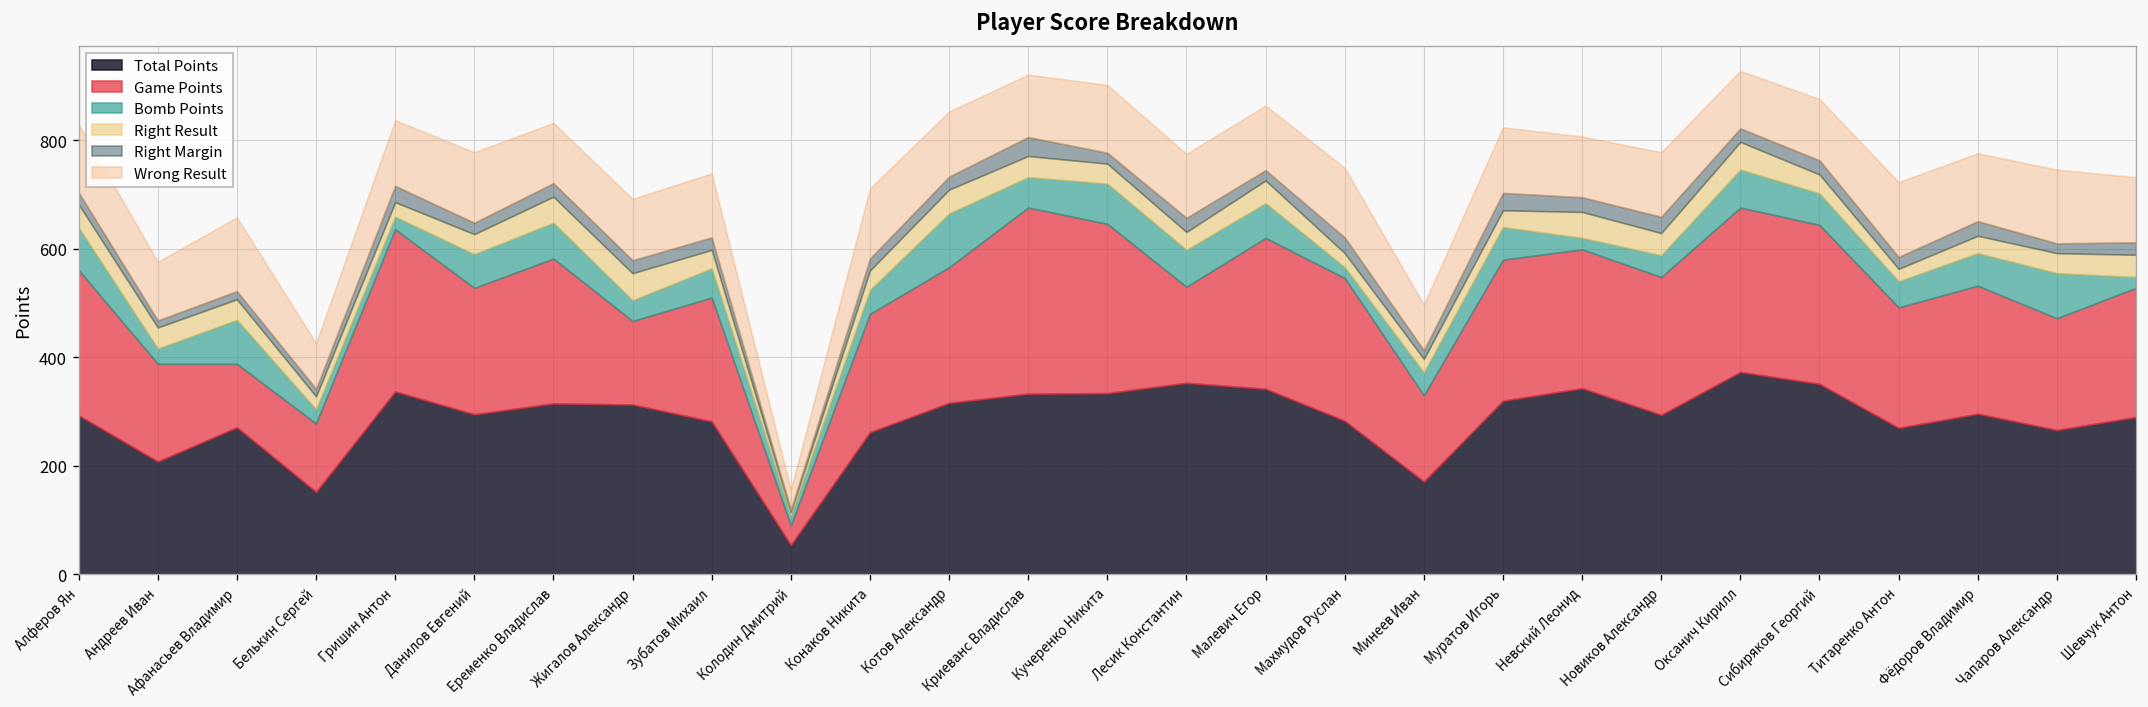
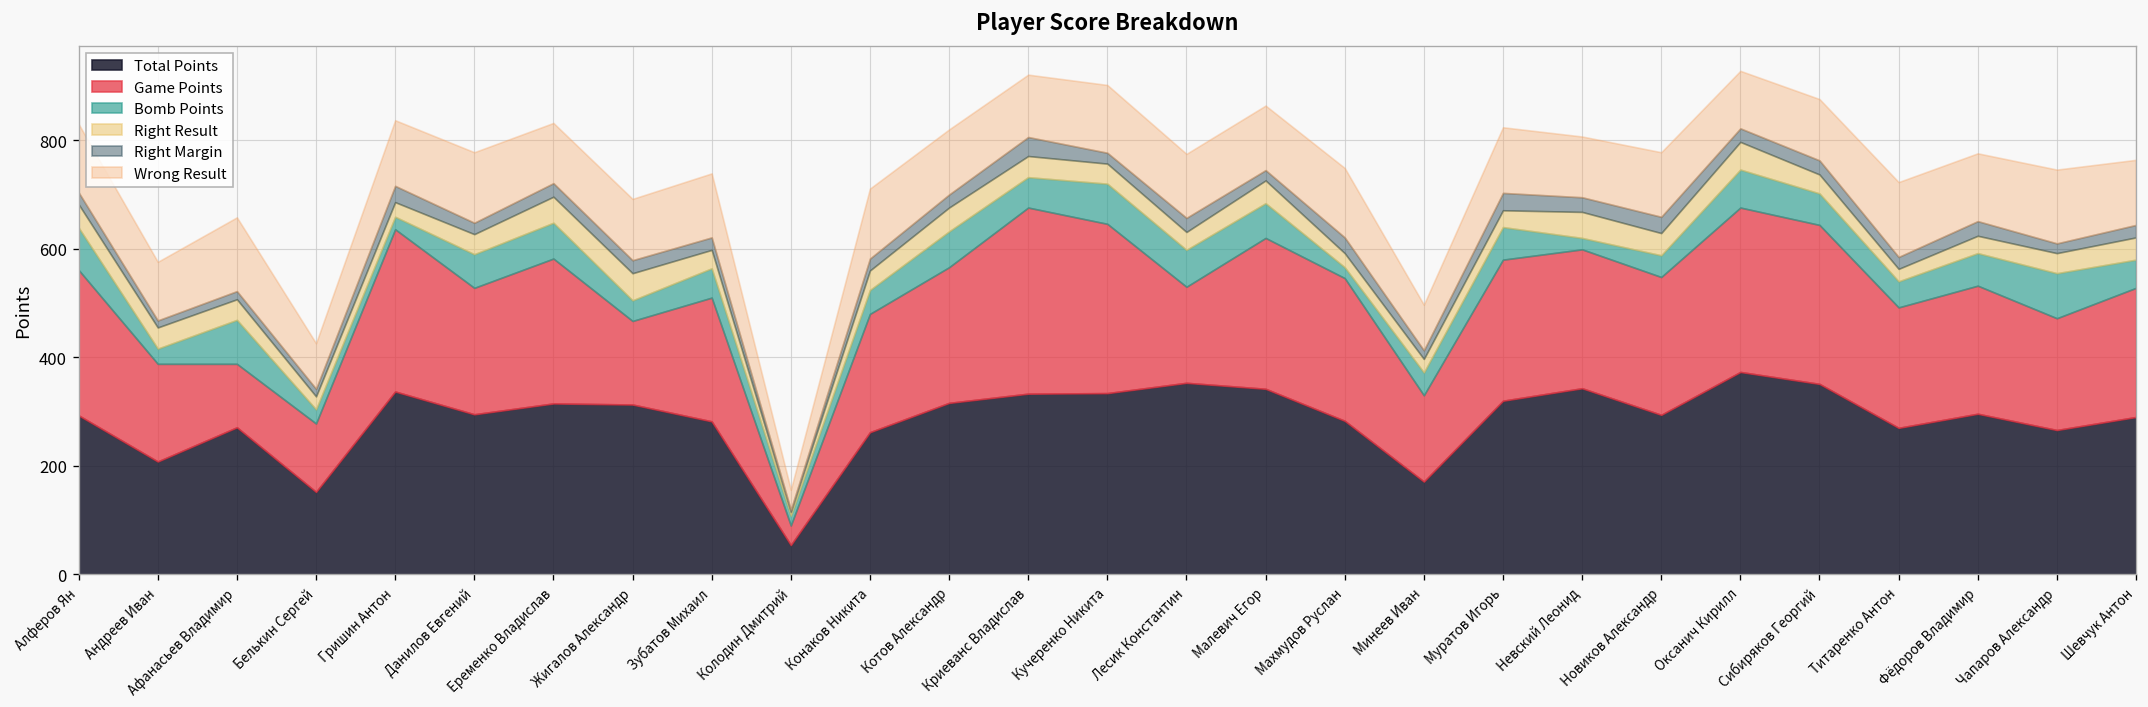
  {
    "Game Points": {
      "Алферов Ян": 270,
      "Андреев Иван": 180,
      "Афанасьев Владимир": 120,
      "Белькин Сергей": 130,
      "Гришин Антон": 300,
      "Данилов Евгений": 230,
      "Еременко Владислав": 270,
      "Жигалов Александр": 150,
      "Зубатов Михаил": 230,
      "Колодин Дмитрий": 40,
      "Конаков Никита": 220,
      "Котов Александр": 250,
      "Криеванс Владислав": 340,
      "Кучеренко Никита": 310,
      "Лесик Константин": 180,
      "Малевич Егор": 280,
      "Махмудов Руслан": 260,
      "Минеев Иван": 160,
      "Муратов Игорь": 260,
      "Невский Леонид": 260,
      "Новиков Александр": 250,
      "Оксанич Кирилл": 300,
      "Сибиряков Георгий": 290,
      "Титаренко Антон": 220,
      "Фёдоров Владимир": 240,
      "Чапаров Александр": 210,
      "Шевчук Антон": 240
    },
    "Bomb Points": {
      "Алферов Ян": 80,
      "Андреев Иван": 30,
      "Афанасьев Владимир": 80,
      "Белькин Сергей": 30,
      "Гришин Антон": 20,
      "Данилов Евгений": 60,
      "Еременко Владислав": 70,
      "Жигалов Александр": 40,
      "Зубатов Михаил": 50,
      "Колодин Дмитрий": 20,
      "Конаков Никита": 40,
-     "Котов Александр": 100,
+     "Котов Александр": 70,
      "Криеванс Владислав": 60,
      "Кучеренко Никита": 70,
      "Лесик Константин": 70,
      "Малевич Егор": 60,
      "Махмудов Руслан": 20,
      "Минеев Иван": 40,
      "Муратов Игорь": 60,
      "Невский Леонид": 20,
      "Новиков Александр": 40,
      "Оксанич Кирилл": 70,
      "Сибиряков Георгий": 60,
      "Титаренко Антон": 50,
      "Фёдоров Владимир": 60,
      "Чапаров Александр": 80,
-     "Шевчук Антон": 20
+     "Шевчук Антон": 50
    }
  }
